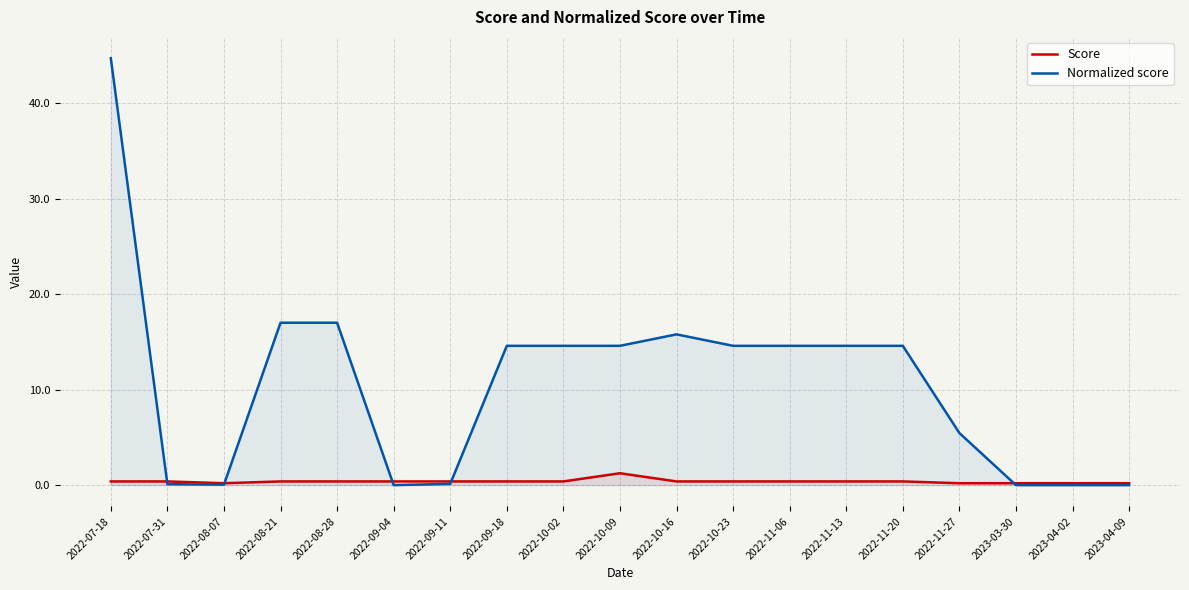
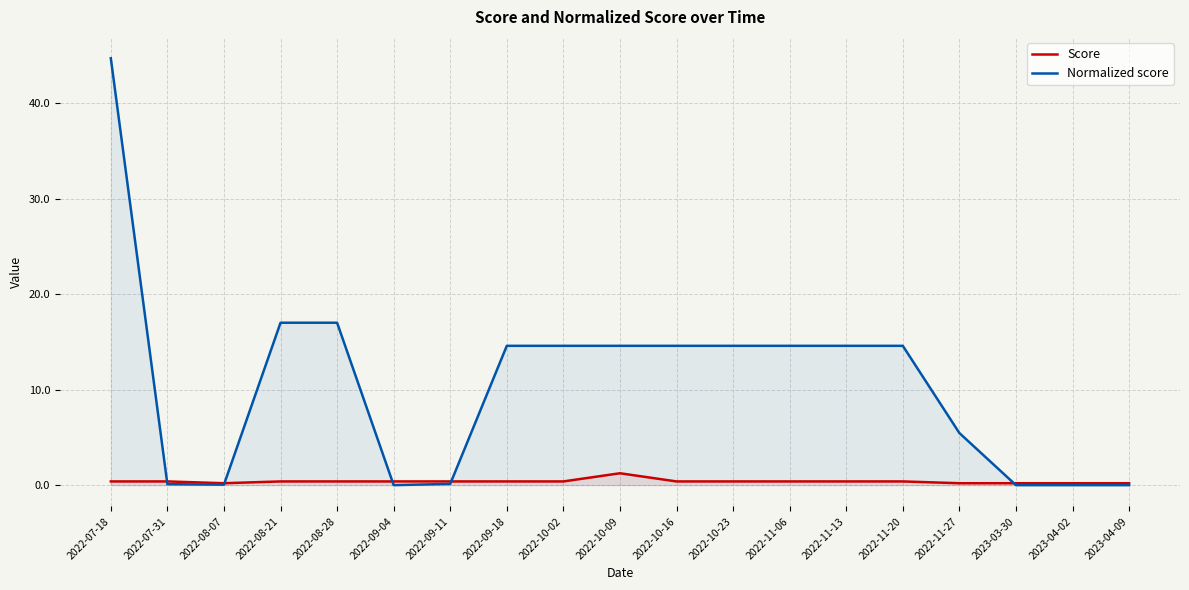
  {
    "Score": {
      "2022-07-18": 0,
      "2022-07-31": 0,
      "2022-08-21": 0,
      "2022-08-28": 0,
      "2022-09-04": 0,
      "2022-09-18": 0,
      "2022-10-02": 0,
      "2022-10-09": 1,
      "2022-10-16": 0,
      "2022-10-23": 0,
      "2022-11-06": 0,
      "2022-11-13": 0,
      "2022-11-20": 0,
      "2022-11-27": 0
    },
    "Normalized score": {
      "2022-07-18": 45,
      "2022-07-31": 0,
      "2022-08-21": 17,
      "2022-08-28": 17,
      "2022-09-04": 0,
      "2022-09-18": 15,
      "2022-10-02": 15,
      "2022-10-09": 15,
-     "2022-10-16": 16,
+     "2022-10-16": 15,
      "2022-10-23": 15,
      "2022-11-06": 15,
      "2022-11-13": 15,
      "2022-11-20": 15,
      "2022-11-27": 5
    }
  }
